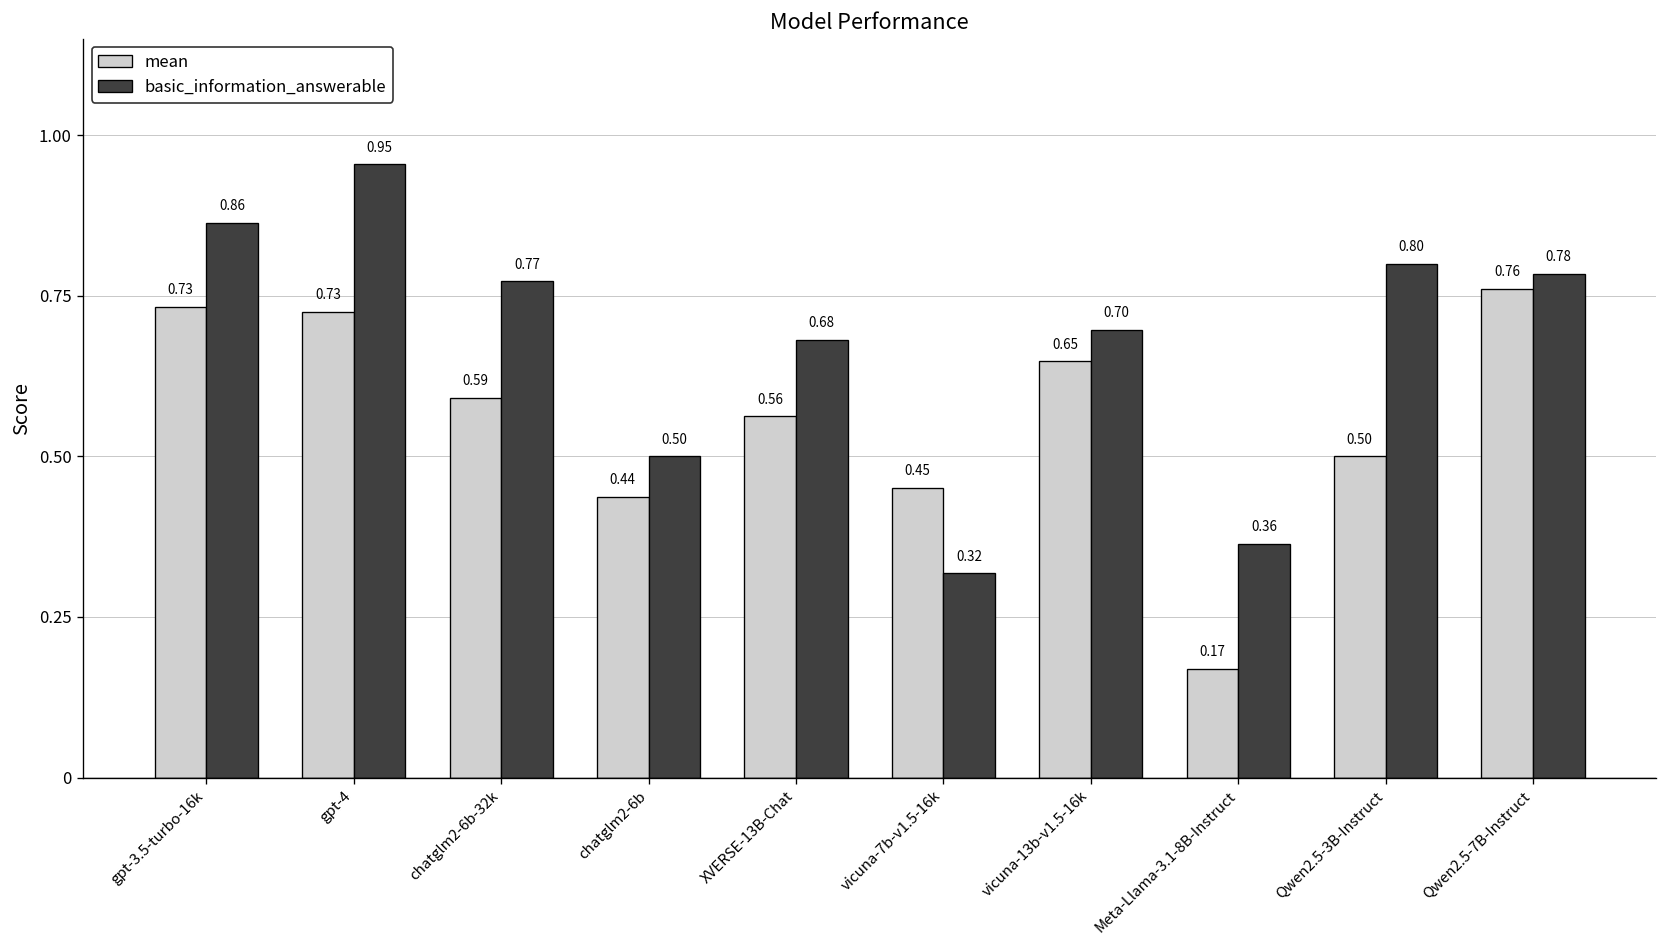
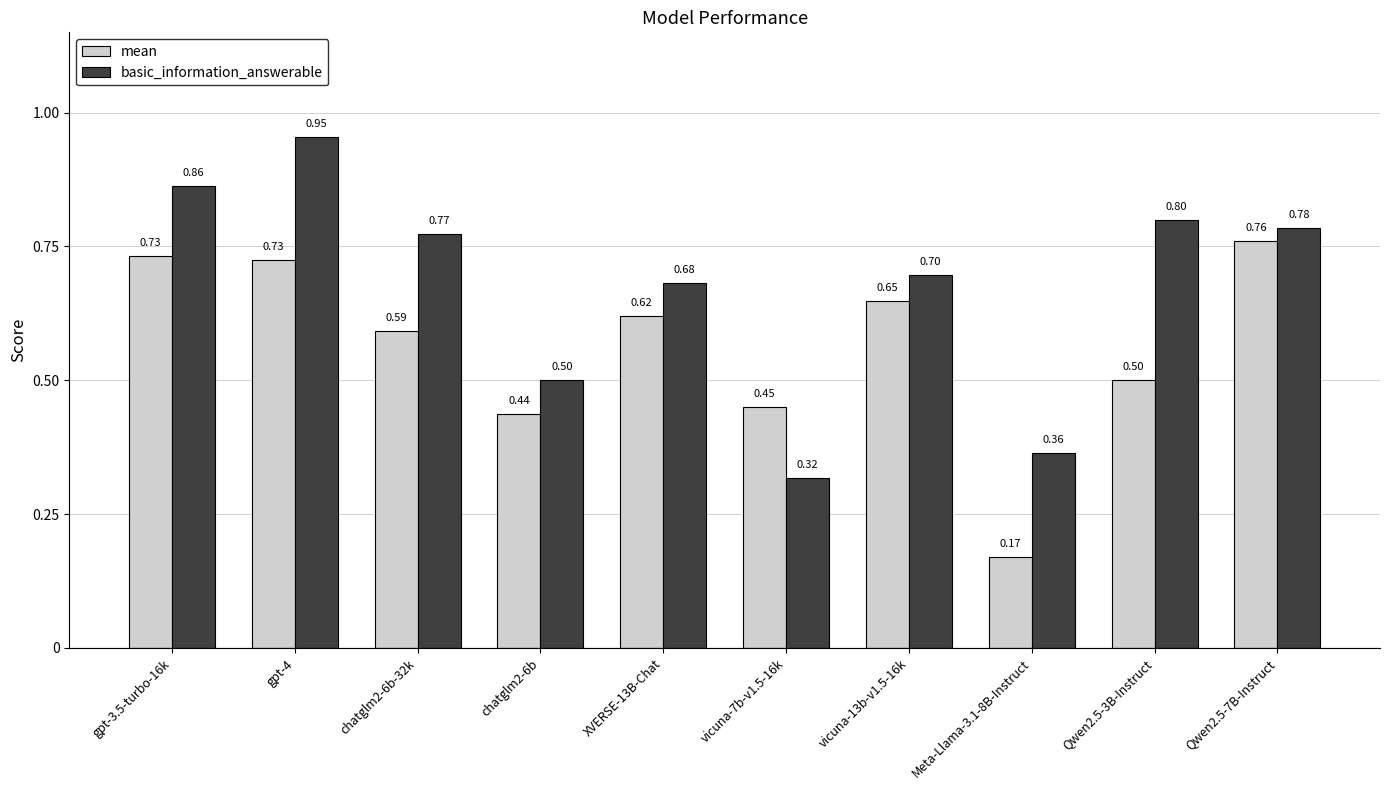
  {
    "mean": {
      "gpt-3.5-turbo-16k": 0.73,
      "gpt-4": 0.73,
      "chatglm2-6b-32k": 0.59,
      "chatglm2-6b": 0.44,
-     "XVERSE-13B-Chat": 0.56,
+     "XVERSE-13B-Chat": 0.62,
      "vicuna-7b-v1.5-16k": 0.45,
      "vicuna-13b-v1.5-16k": 0.65,
      "Meta-Llama-3.1-8B-Instruct": 0.17,
      "Qwen2.5-3B-Instruct": 0.50,
      "Qwen2.5-7B-Instruct": 0.76
    },
    "basic_information_answerable": {
      "gpt-3.5-turbo-16k": 0.86,
      "gpt-4": 0.95,
      "chatglm2-6b-32k": 0.77,
      "chatglm2-6b": 0.50,
      "XVERSE-13B-Chat": 0.68,
      "vicuna-7b-v1.5-16k": 0.32,
      "vicuna-13b-v1.5-16k": 0.70,
      "Meta-Llama-3.1-8B-Instruct": 0.36,
      "Qwen2.5-3B-Instruct": 0.80,
      "Qwen2.5-7B-Instruct": 0.78
    }
  }
